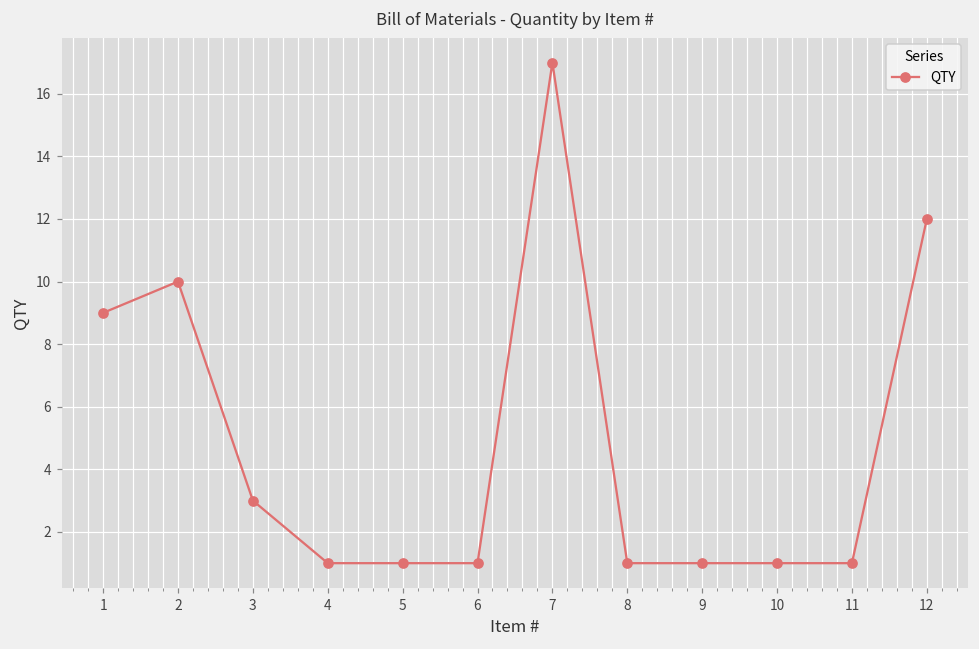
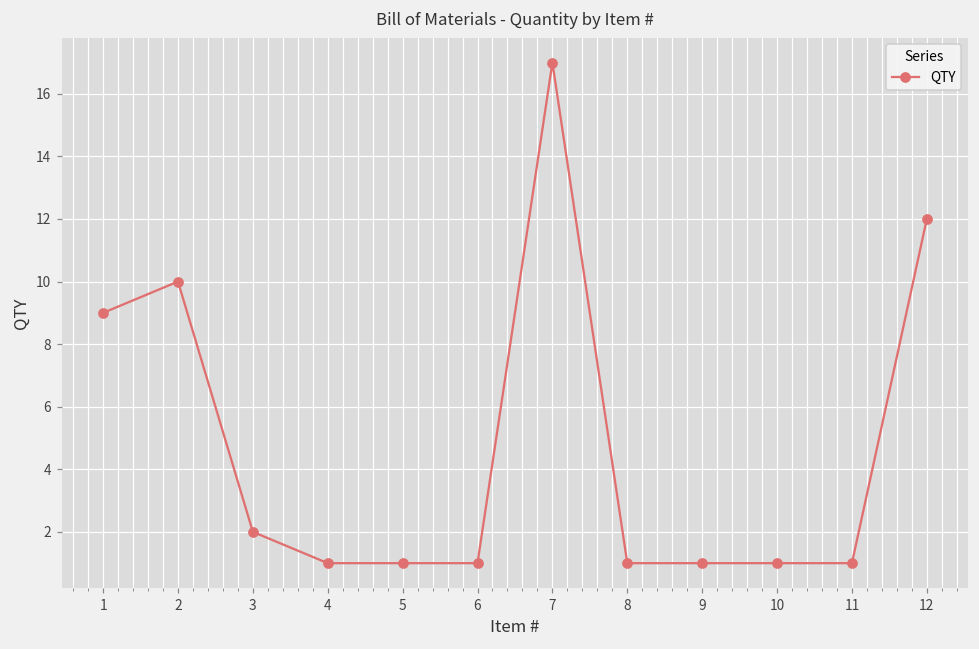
  {
    "1": 9,
    "2": 10,
-   "3": 3,
+   "3": 2,
    "4": 1,
    "5": 1,
    "6": 1,
    "7": 17,
    "8": 1,
    "9": 1,
    "10": 1,
    "11": 1,
    "12": 12
  }
